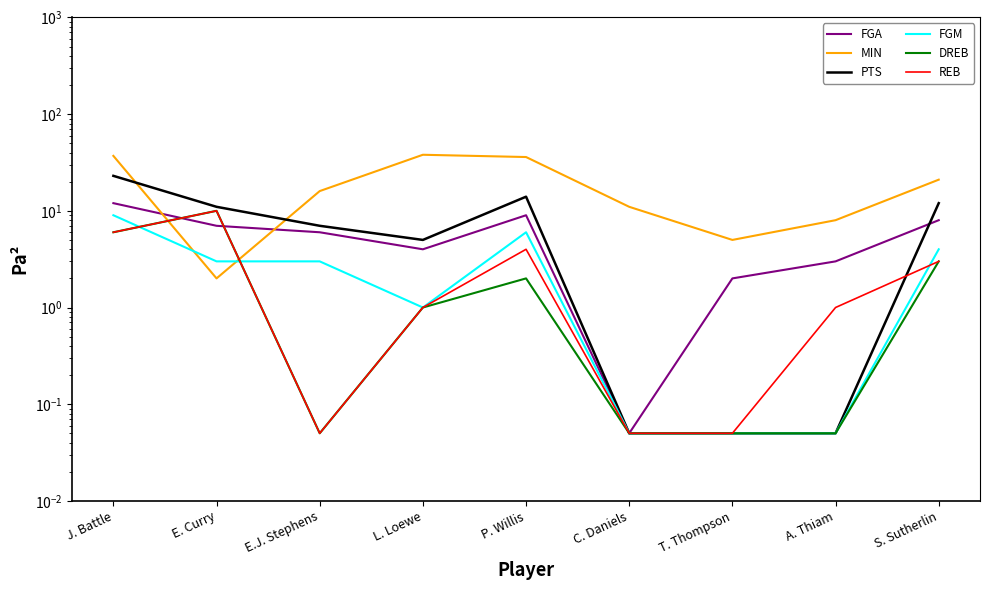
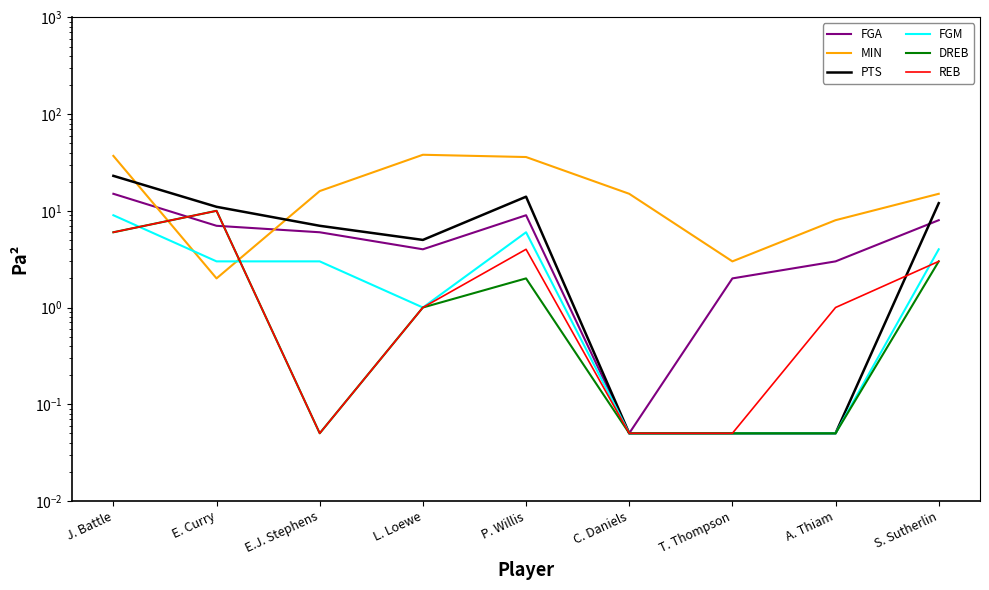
  {
    "FGA": {
-     "J. Battle": 12,
+     "J. Battle": 15,
      "E. Curry": 7,
      "E.J. Stephens": 6,
      "L. Loewe": 4,
      "P. Willis": 9,
      "T. Thompson": 2,
      "A. Thiam": 3,
      "S. Sutherlin": 8
    },
    "MIN": {
      "J. Battle": 37,
      "E. Curry": 2,
      "E.J. Stephens": 16,
      "L. Loewe": 38,
      "P. Willis": 36,
-     "C. Daniels": 11,
-     "T. Thompson": 5,
+     "C. Daniels": 15,
+     "T. Thompson": 3,
      "A. Thiam": 8,
-     "S. Sutherlin": 21
+     "S. Sutherlin": 15
    },
    "PTS": {
      "J. Battle": 23,
      "E. Curry": 11,
      "E.J. Stephens": 7,
      "L. Loewe": 5,
      "P. Willis": 14,
      "S. Sutherlin": 12
    },
    "FGM": {
      "J. Battle": 9,
      "E. Curry": 3,
      "E.J. Stephens": 3,
      "P. Willis": 6,
      "S. Sutherlin": 4
    },
    "DREB": {
      "P. Willis": 2
    },
    "REB": {
      "P. Willis": 4,
      "A. Thiam": 1
    }
  }
